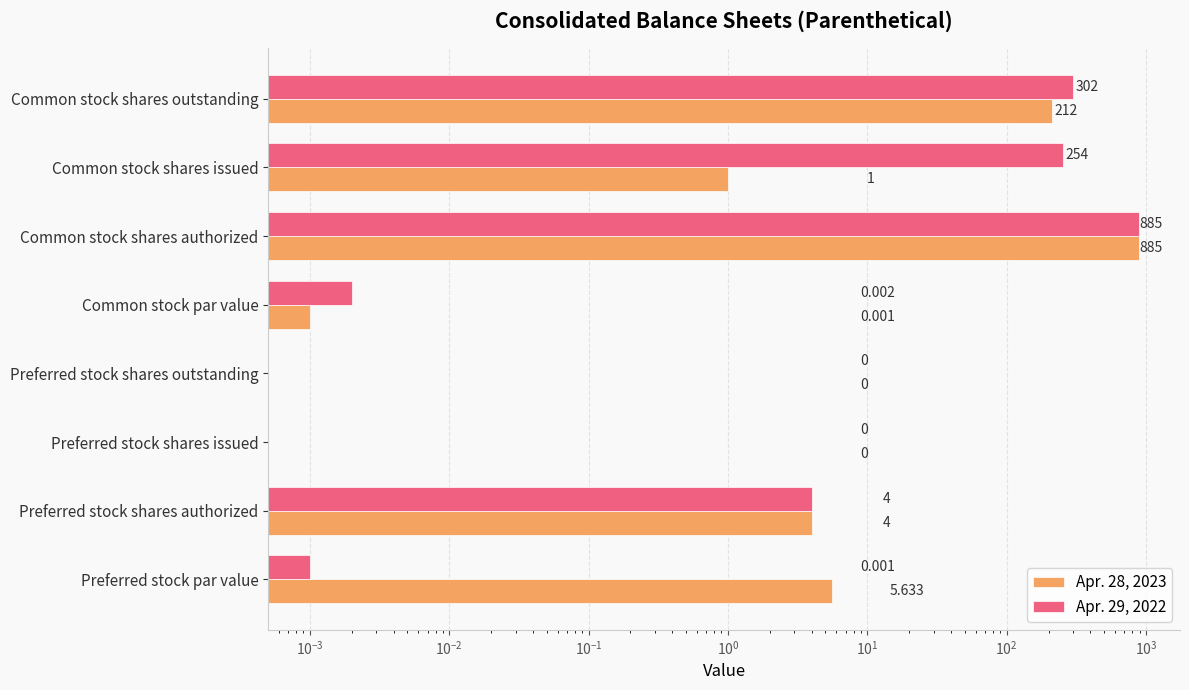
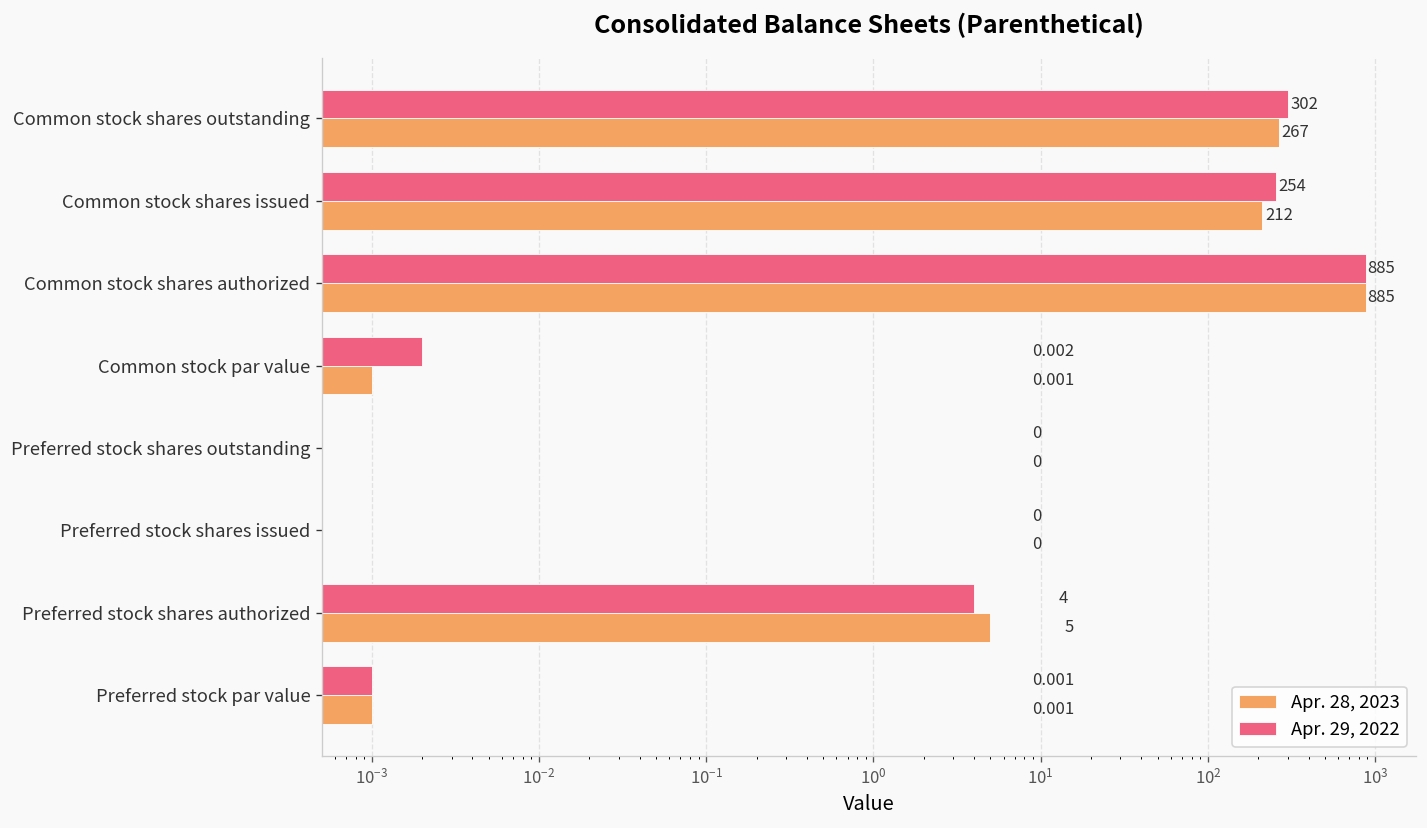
  {
    "Apr. 28, 2023": {
-     "Common stock shares outstanding": 212,
-     "Common stock shares issued": 1,
+     "Common stock shares outstanding": 267,
+     "Common stock shares issued": 212,
      "Common stock shares authorized": 885,
-     "Preferred stock shares authorized": 4,
-     "Preferred stock par value": 5.633
+     "Preferred stock shares authorized": 5,
+     "Preferred stock par value": 0.001
    },
    "Apr. 29, 2022": {
      "Common stock shares outstanding": 302,
      "Common stock shares issued": 254,
      "Common stock shares authorized": 885
    }
  }
